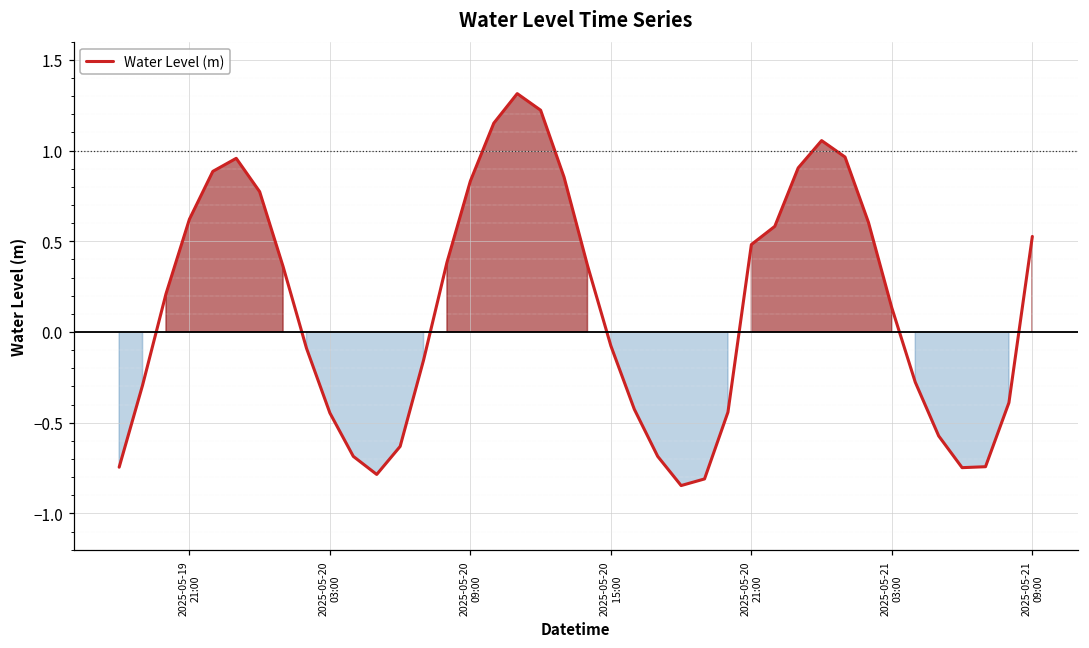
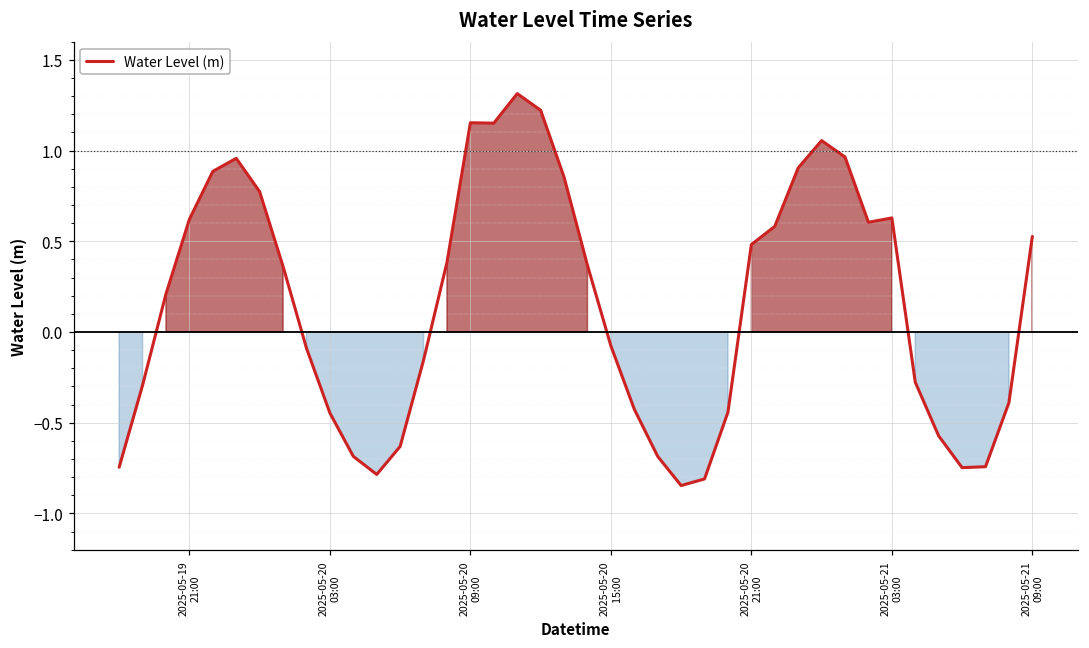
  {
    "2025-05-19 21:00": 0.62,
    "2025-05-20 03:00": -0.45,
-   "2025-05-20 09:00": 0.83,
+   "2025-05-20 09:00": 1.15,
    "2025-05-20 15:00": -0.08,
    "2025-05-20 21:00": 0.48,
-   "2025-05-21 03:00": 0.13,
+   "2025-05-21 03:00": 0.63,
    "2025-05-21 09:00": 0.53
  }
